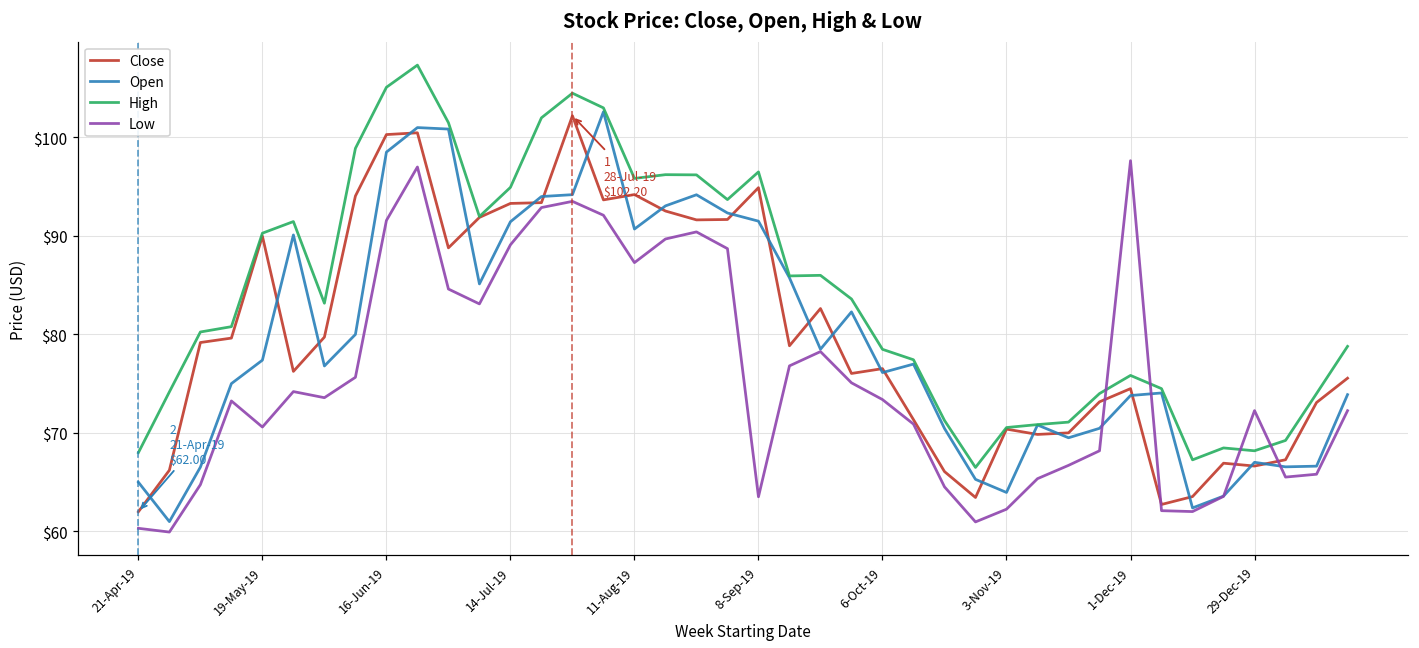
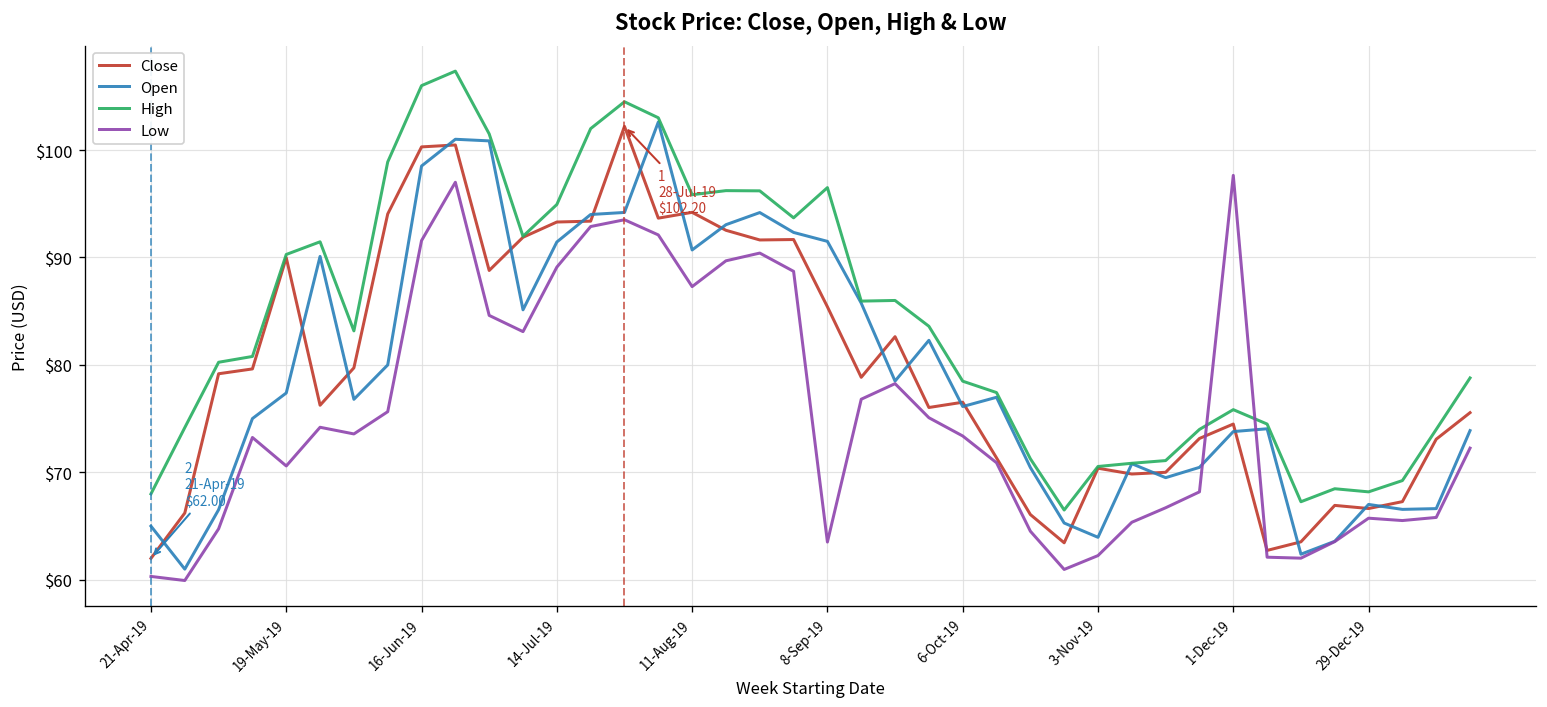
  {
    "Close": {
      "21-Apr-19": "$62",
      "19-May-19": "$90",
      "16-Jun-19": "$100",
      "14-Jul-19": "$93",
-     "8-Sep-19": "$95",
+     "8-Sep-19": "$85",
      "6-Oct-19": "$77",
      "1-Dec-19": "$75",
      "29-Dec-19": "$67"
    },
    "Open": {
      "21-Apr-19": "$65",
      "19-May-19": "$77",
      "16-Jun-19": "$99",
      "14-Jul-19": "$91",
      "11-Aug-19": "$91",
      "8-Sep-19": "$92",
      "6-Oct-19": "$76",
      "3-Nov-19": "$64",
      "1-Dec-19": "$74",
      "29-Dec-19": "$67"
    },
    "High": {
      "21-Apr-19": "$68",
      "19-May-19": "$90",
-     "16-Jun-19": "$105",
+     "16-Jun-19": "$106",
      "14-Jul-19": "$95",
      "8-Sep-19": "$97",
      "6-Oct-19": "$78",
      "1-Dec-19": "$76",
      "29-Dec-19": "$68"
    },
    "Low": {
      "21-Apr-19": "$60",
      "19-May-19": "$71",
      "16-Jun-19": "$92",
      "14-Jul-19": "$89",
      "11-Aug-19": "$87",
      "8-Sep-19": "$64",
      "6-Oct-19": "$73",
      "3-Nov-19": "$62",
      "1-Dec-19": "$98",
-     "29-Dec-19": "$72"
+     "29-Dec-19": "$66"
    }
  }
